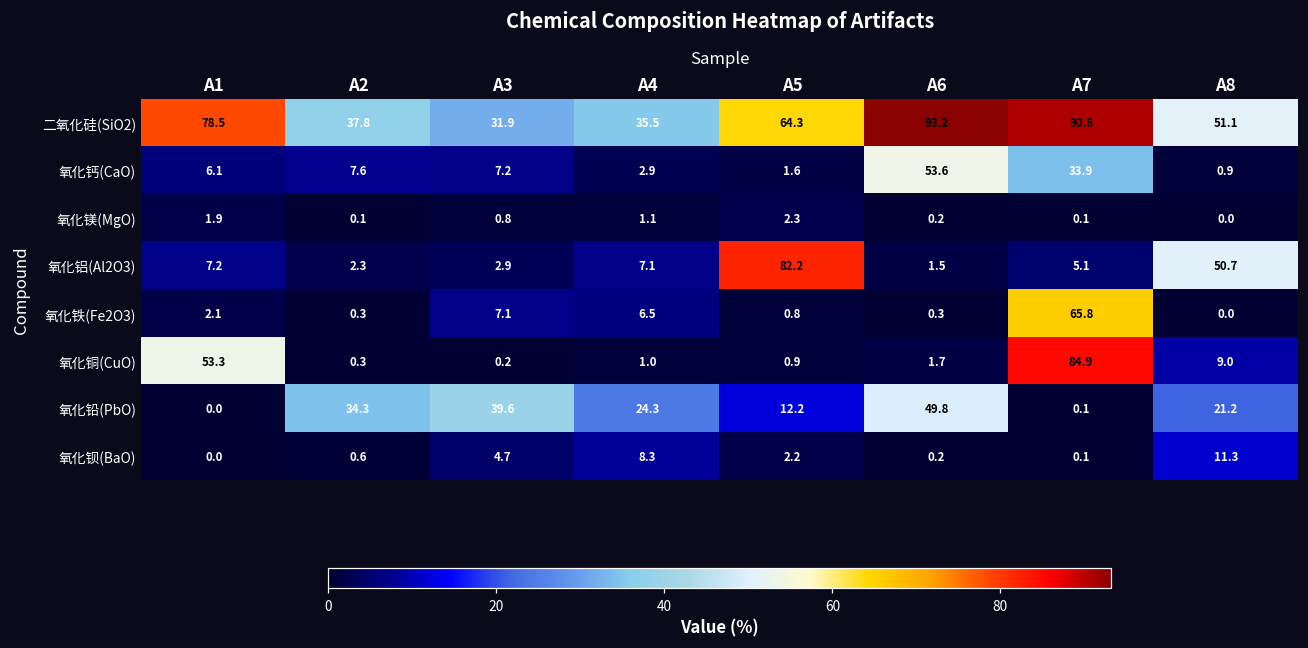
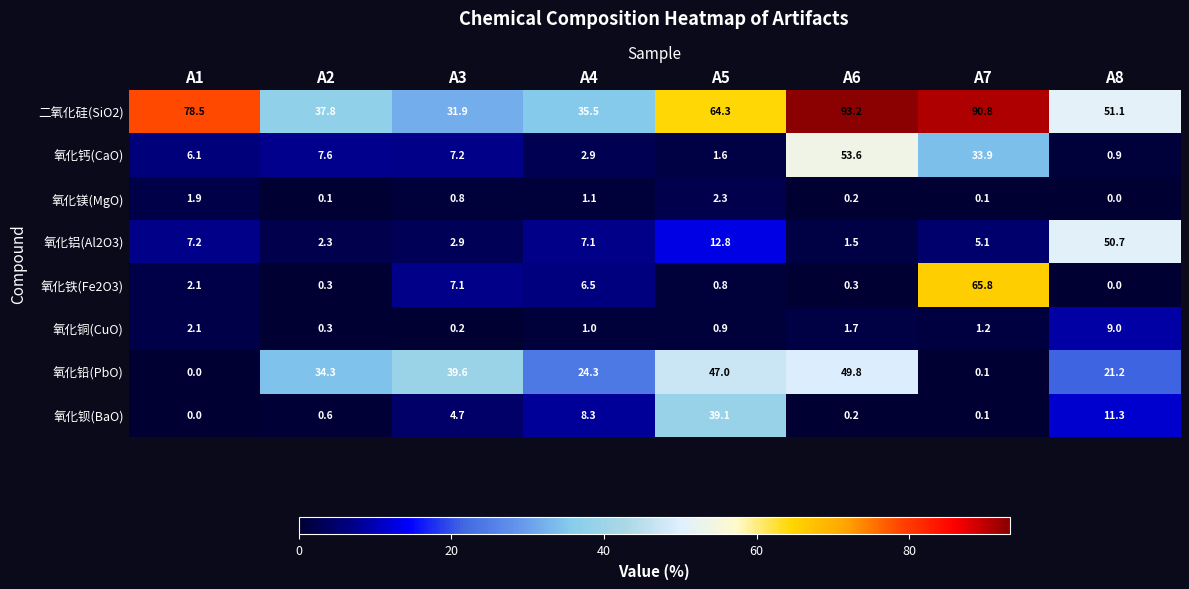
  {
    "二氧化硅(SiO2)": {
      "A1": 78.5,
      "A2": 37.8,
      "A3": 31.9,
      "A4": 35.5,
      "A5": 64.3,
      "A6": 93.2,
      "A7": 90.8,
      "A8": 51.1
    },
    "氧化钙(CaO)": {
      "A1": 6.1,
      "A2": 7.6,
      "A3": 7.2,
      "A4": 2.9,
      "A5": 1.6,
      "A6": 53.6,
      "A7": 33.9,
      "A8": 0.9
    },
    "氧化镁(MgO)": {
      "A1": 1.9,
      "A2": 0.1,
      "A3": 0.8,
      "A4": 1.1,
      "A5": 2.3,
      "A6": 0.2,
      "A7": 0.1,
      "A8": 0.0
    },
    "氧化铝(Al2O3)": {
      "A1": 7.2,
      "A2": 2.3,
      "A3": 2.9,
      "A4": 7.1,
-     "A5": 82.2,
+     "A5": 12.8,
      "A6": 1.5,
      "A7": 5.1,
      "A8": 50.7
    },
    "氧化铁(Fe2O3)": {
      "A1": 2.1,
      "A2": 0.3,
      "A3": 7.1,
      "A4": 6.5,
      "A5": 0.8,
      "A6": 0.3,
      "A7": 65.8,
      "A8": 0.0
    },
    "氧化铜(CuO)": {
-     "A1": 53.3,
+     "A1": 2.1,
      "A2": 0.3,
      "A3": 0.2,
      "A4": 1.0,
      "A5": 0.9,
      "A6": 1.7,
-     "A7": 84.9,
+     "A7": 1.2,
      "A8": 9.0
    },
    "氧化铅(PbO)": {
      "A1": 0.0,
      "A2": 34.3,
      "A3": 39.6,
      "A4": 24.3,
-     "A5": 12.2,
+     "A5": 47.0,
      "A6": 49.8,
      "A7": 0.1,
      "A8": 21.2
    },
    "氧化钡(BaO)": {
      "A1": 0.0,
      "A2": 0.6,
      "A3": 4.7,
      "A4": 8.3,
-     "A5": 2.2,
+     "A5": 39.1,
      "A6": 0.2,
      "A7": 0.1,
      "A8": 11.3
    }
  }
